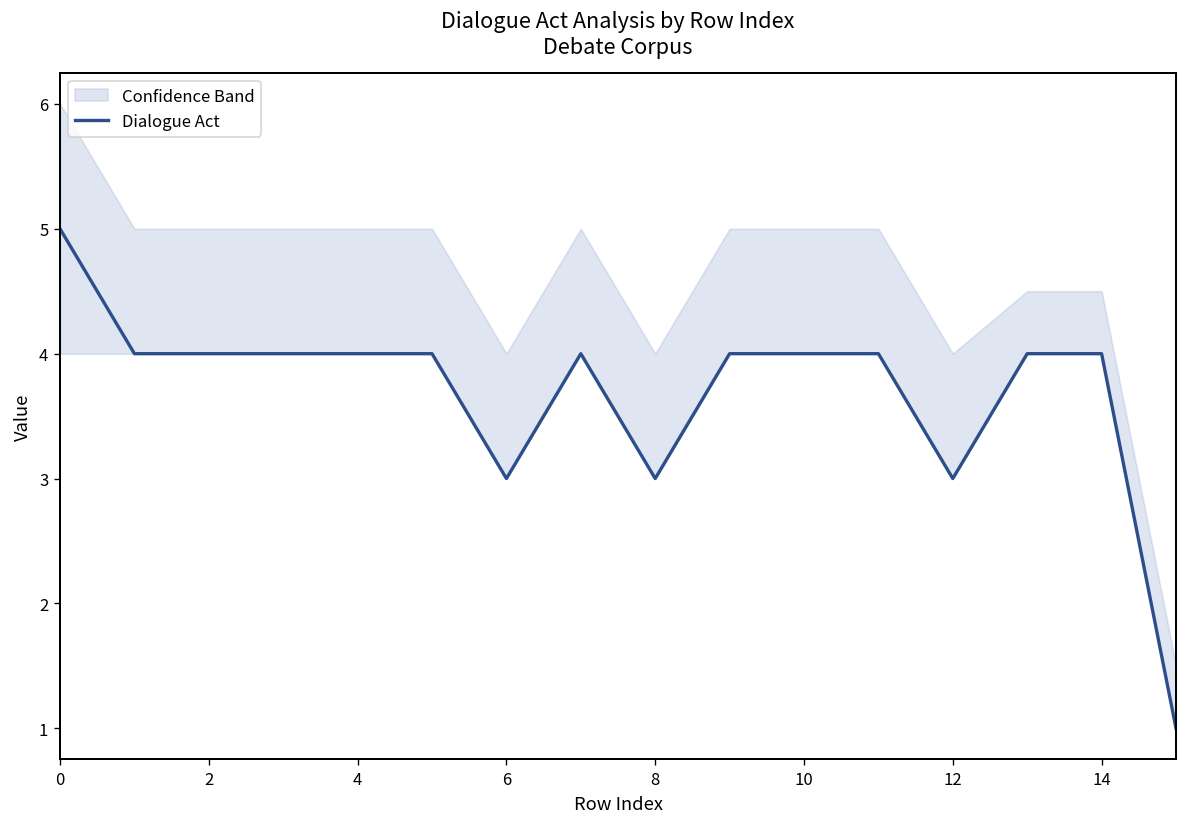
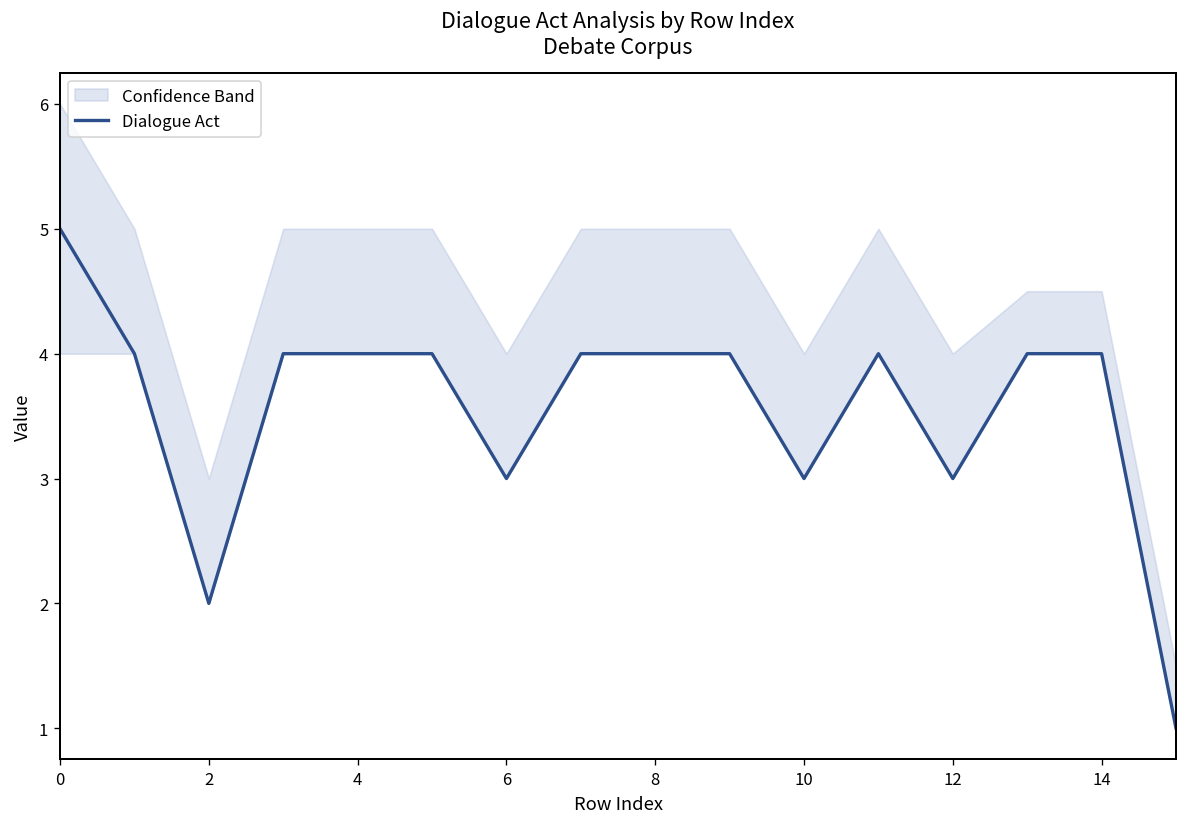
  {
    "Dialogue Act": {
      "0": 5,
-     "2": 4,
+     "2": 2,
      "4": 4,
      "6": 3,
-     "8": 3,
-     "10": 4,
+     "8": 4,
+     "10": 3,
      "12": 3,
      "14": 4
    }
  }
